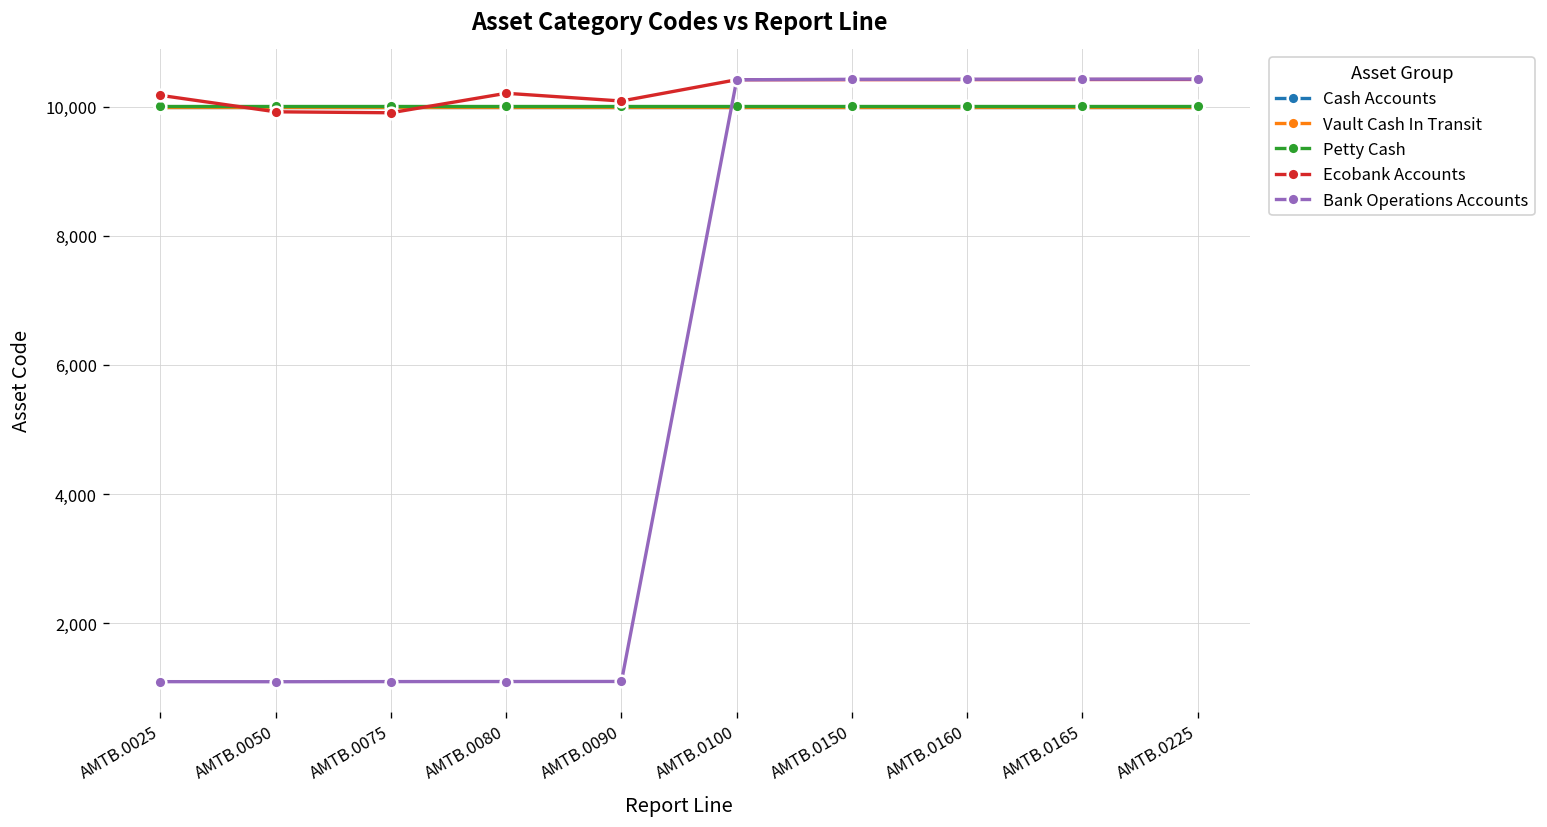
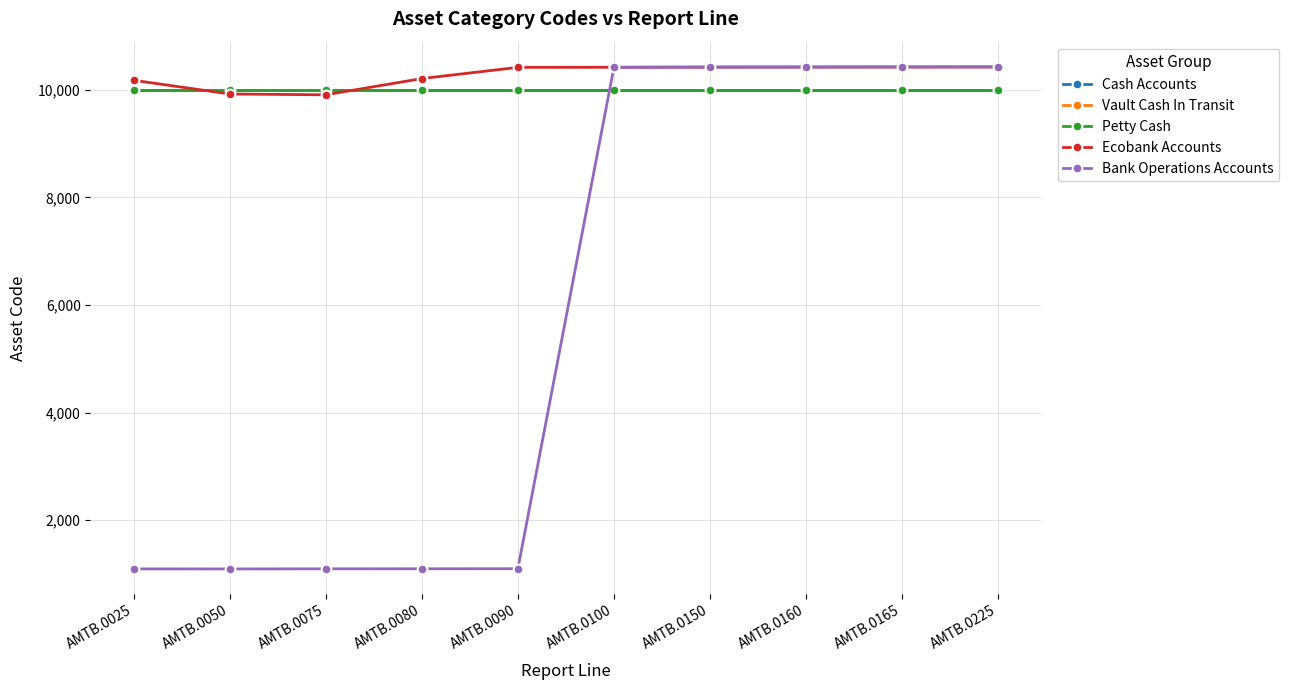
  {
    "Petty Cash": {
      "AMTB.0025": "10,000",
      "AMTB.0050": "10,000",
      "AMTB.0075": "10,000",
      "AMTB.0080": "10,000",
      "AMTB.0090": "10,000",
      "AMTB.0100": "10,000",
      "AMTB.0150": "10,000",
      "AMTB.0160": "10,000",
      "AMTB.0165": "10,000",
      "AMTB.0225": "10,000"
    },
    "Ecobank Accounts": {
      "AMTB.0025": "10,200",
      "AMTB.0050": "9,900",
      "AMTB.0075": "9,900",
      "AMTB.0080": "10,200",
-     "AMTB.0090": "10,100"
+     "AMTB.0090": "10,400"
    },
    "Bank Operations Accounts": {
      "AMTB.0025": "1,100",
      "AMTB.0050": "1,100",
      "AMTB.0075": "1,100",
      "AMTB.0080": "1,100",
      "AMTB.0090": "1,100"
    }
  }
